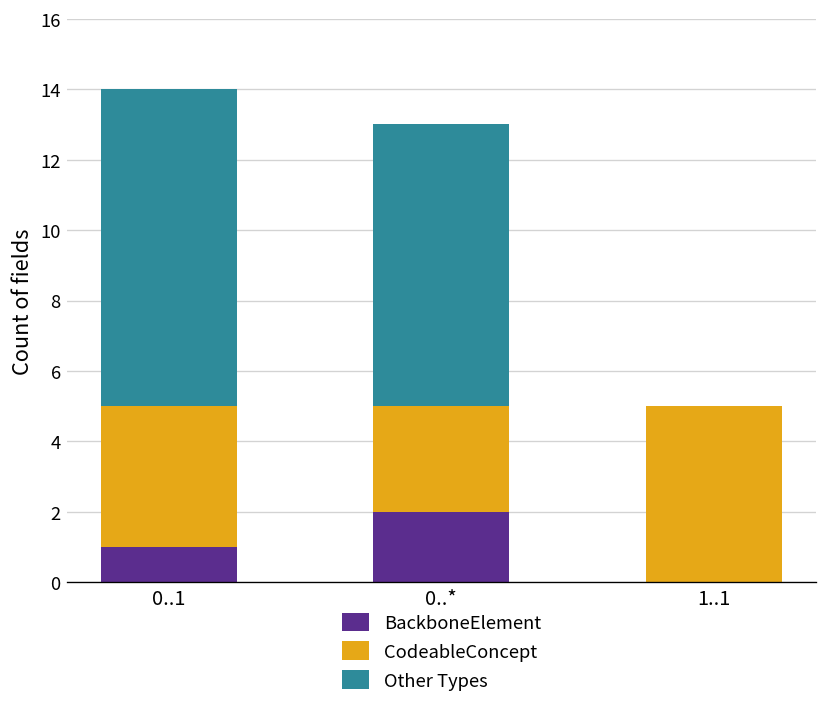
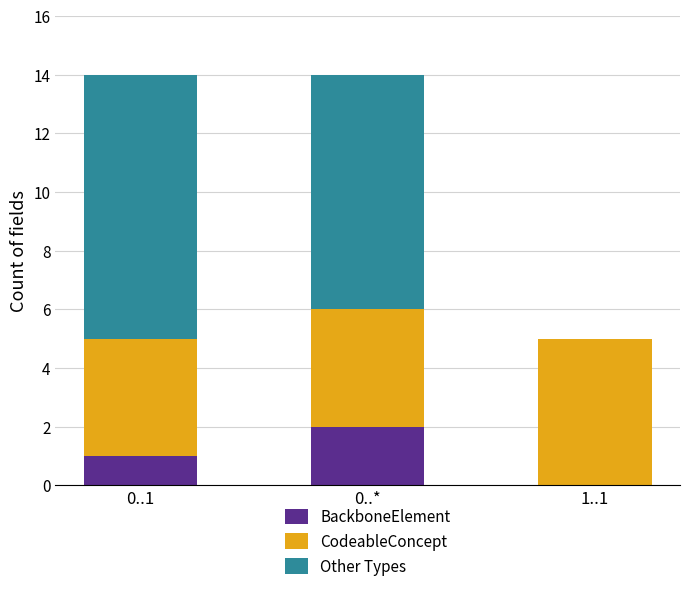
  {
    "BackboneElement": {
      "0..1": 1,
      "0..*": 2,
      "1..1": 0
    },
    "CodeableConcept": {
-     "0..*": 3
+     "0..*": 4
    },
    "Other Types": {
      "0..1": 9,
      "0..*": 8,
      "1..1": 0
    }
  }
